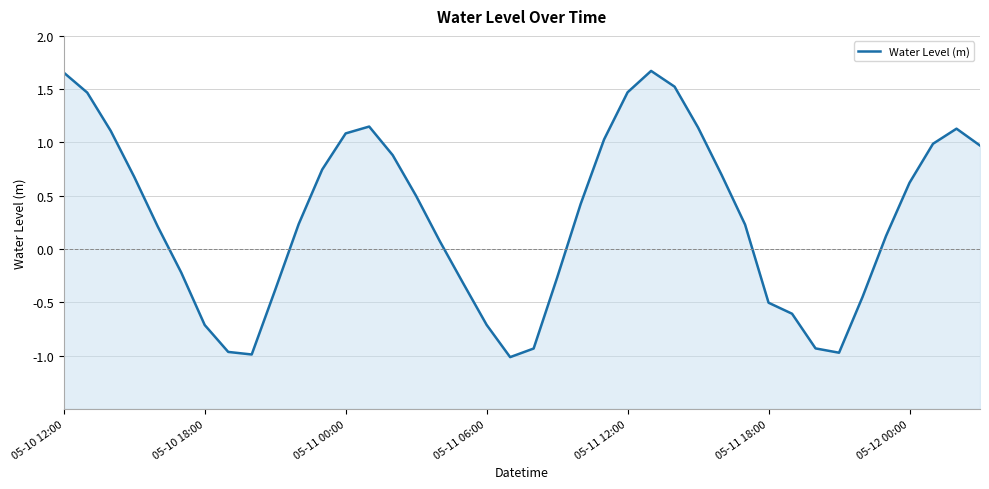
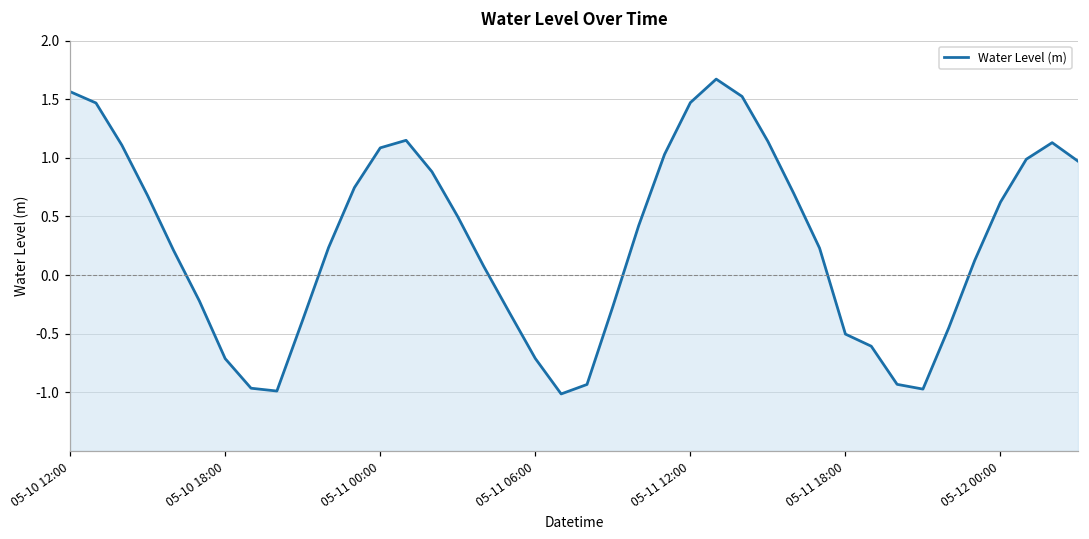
  {
-   "05-10 12:00": 1.66,
+   "05-10 12:00": 1.56,
    "05-10 18:00": -0.71,
    "05-11 00:00": 1.09,
    "05-11 06:00": -0.71,
    "05-11 12:00": 1.47,
    "05-11 18:00": -0.50,
    "05-12 00:00": 0.62
  }
